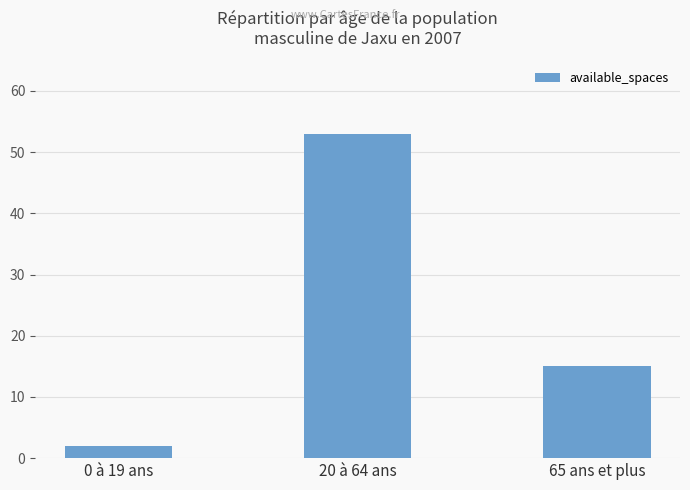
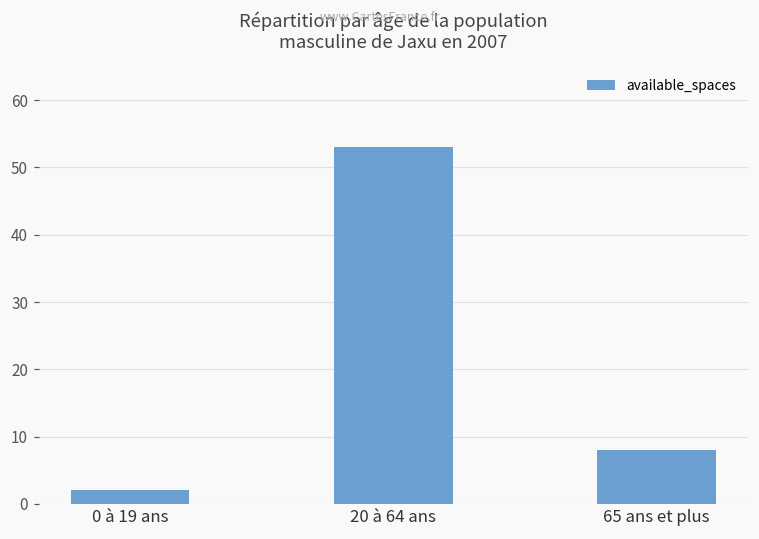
  {
    "0 à 19 ans": 2,
    "20 à 64 ans": 53,
-   "65 ans et plus": 15
+   "65 ans et plus": 8
  }
